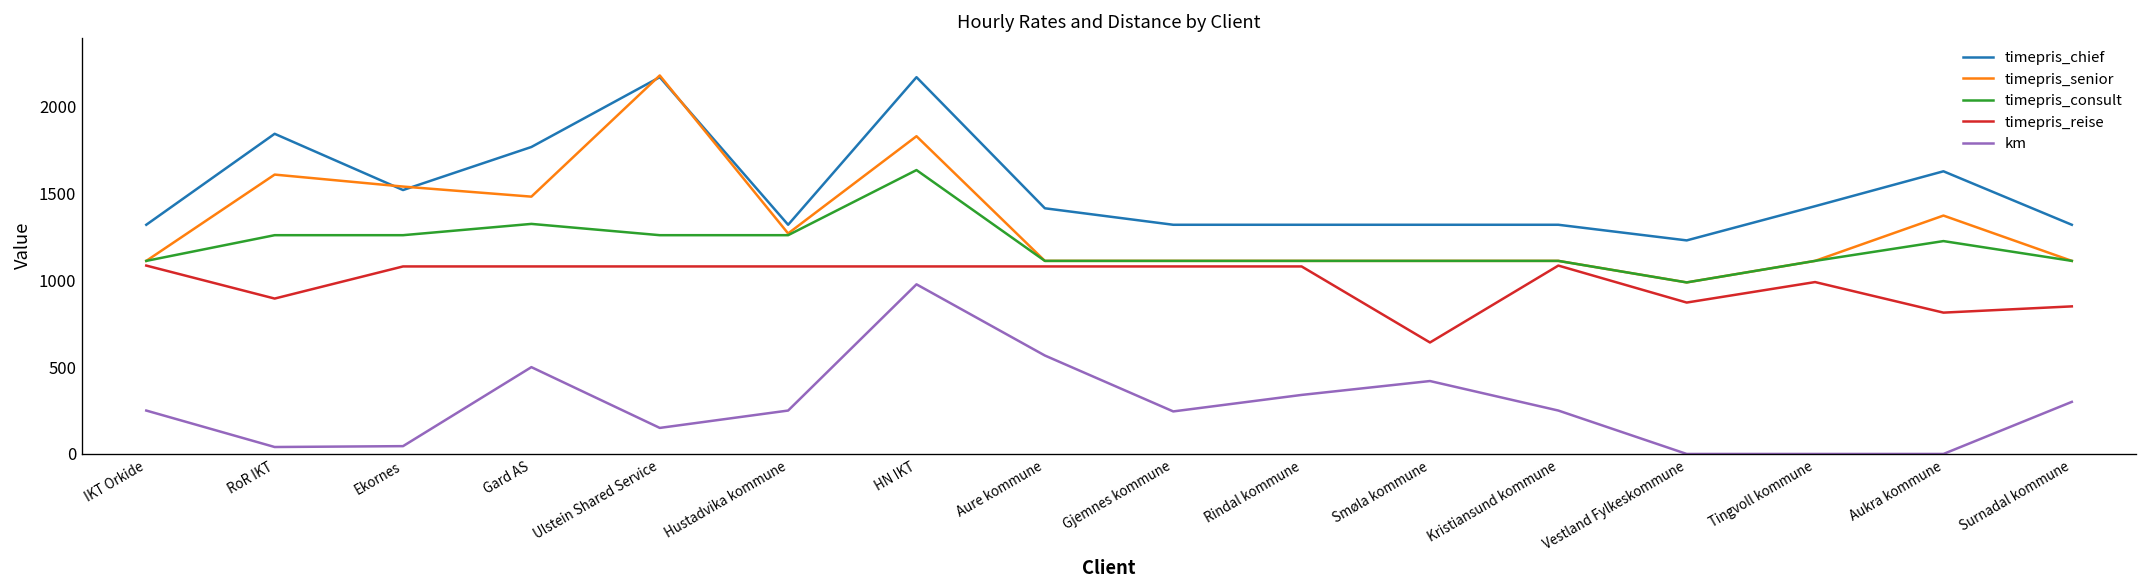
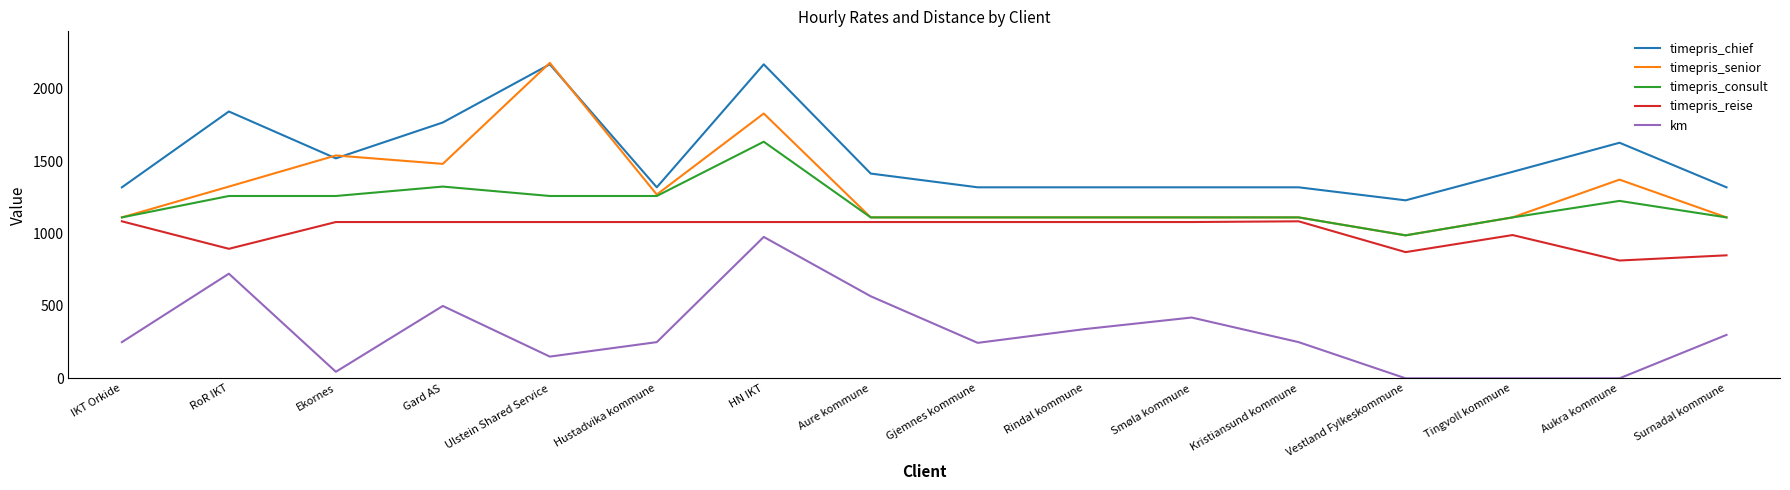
  {
    "timepris_chief": {
      "IKT Orkide": 1320,
      "RoR IKT": 1840,
      "Ekornes": 1520,
      "Gard AS": 1770,
      "Hustadvika kommune": 1320,
      "HN IKT": 2170,
      "Aure kommune": 1420,
      "Gjemnes kommune": 1320,
      "Rindal kommune": 1320,
      "Smøla kommune": 1320,
      "Kristiansund kommune": 1320,
      "Vestland Fylkeskommune": 1230,
      "Tingvoll kommune": 1430,
      "Aukra kommune": 1630,
      "Surnadal kommune": 1320
    },
    "timepris_senior": {
-     "RoR IKT": 1610,
+     "RoR IKT": 1330,
      "Ekornes": 1540,
      "Gard AS": 1480,
      "HN IKT": 1830,
      "Aukra kommune": 1370
    },
    "timepris_consult": {
      "RoR IKT": 1260,
      "Ekornes": 1260,
      "Gard AS": 1330,
      "Ulstein Shared Service": 1260,
      "HN IKT": 1640,
      "Aukra kommune": 1230
    },
    "timepris_reise": {
      "IKT Orkide": 1090,
      "RoR IKT": 900,
      "Ekornes": 1080,
      "Gard AS": 1080,
      "Ulstein Shared Service": 1080,
      "Hustadvika kommune": 1080,
      "HN IKT": 1080,
      "Aure kommune": 1080,
      "Gjemnes kommune": 1080,
      "Rindal kommune": 1080,
-     "Smøla kommune": 640,
+     "Smøla kommune": 1080,
      "Kristiansund kommune": 1090,
      "Vestland Fylkeskommune": 870,
      "Tingvoll kommune": 990,
      "Aukra kommune": 810,
      "Surnadal kommune": 850
    },
    "km": {
      "IKT Orkide": 250,
-     "RoR IKT": 40,
+     "RoR IKT": 720,
      "Ekornes": 50,
      "Gard AS": 500,
      "Ulstein Shared Service": 150,
      "Hustadvika kommune": 250,
      "HN IKT": 980,
      "Aure kommune": 570,
      "Gjemnes kommune": 250,
      "Rindal kommune": 340,
      "Smøla kommune": 420,
      "Kristiansund kommune": 250,
      "Vestland Fylkeskommune": 0,
      "Tingvoll kommune": 0,
      "Aukra kommune": 0,
      "Surnadal kommune": 300
    }
  }
